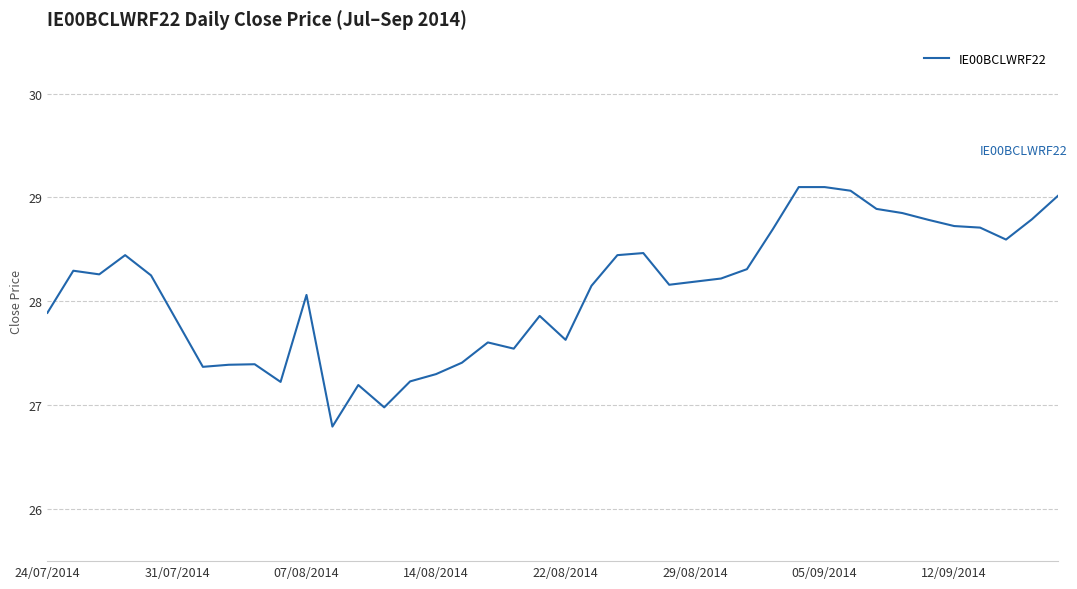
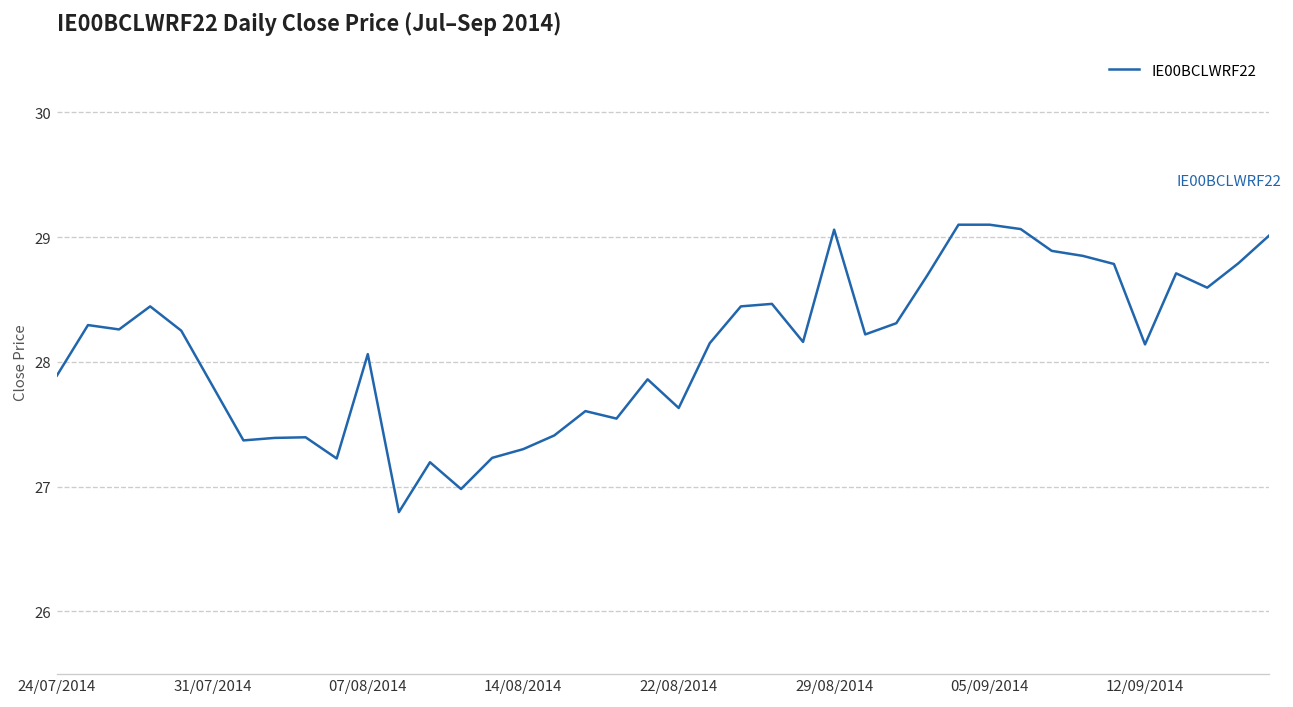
  {
    "24/07/2014": 27.89,
    "31/07/2014": 27.81,
    "07/08/2014": 28.06,
    "14/08/2014": 27.30,
    "22/08/2014": 27.63,
-   "29/08/2014": 28.19,
+   "29/08/2014": 29.06,
    "05/09/2014": 29.10,
-   "12/09/2014": 28.73
+   "12/09/2014": 28.14
  }
